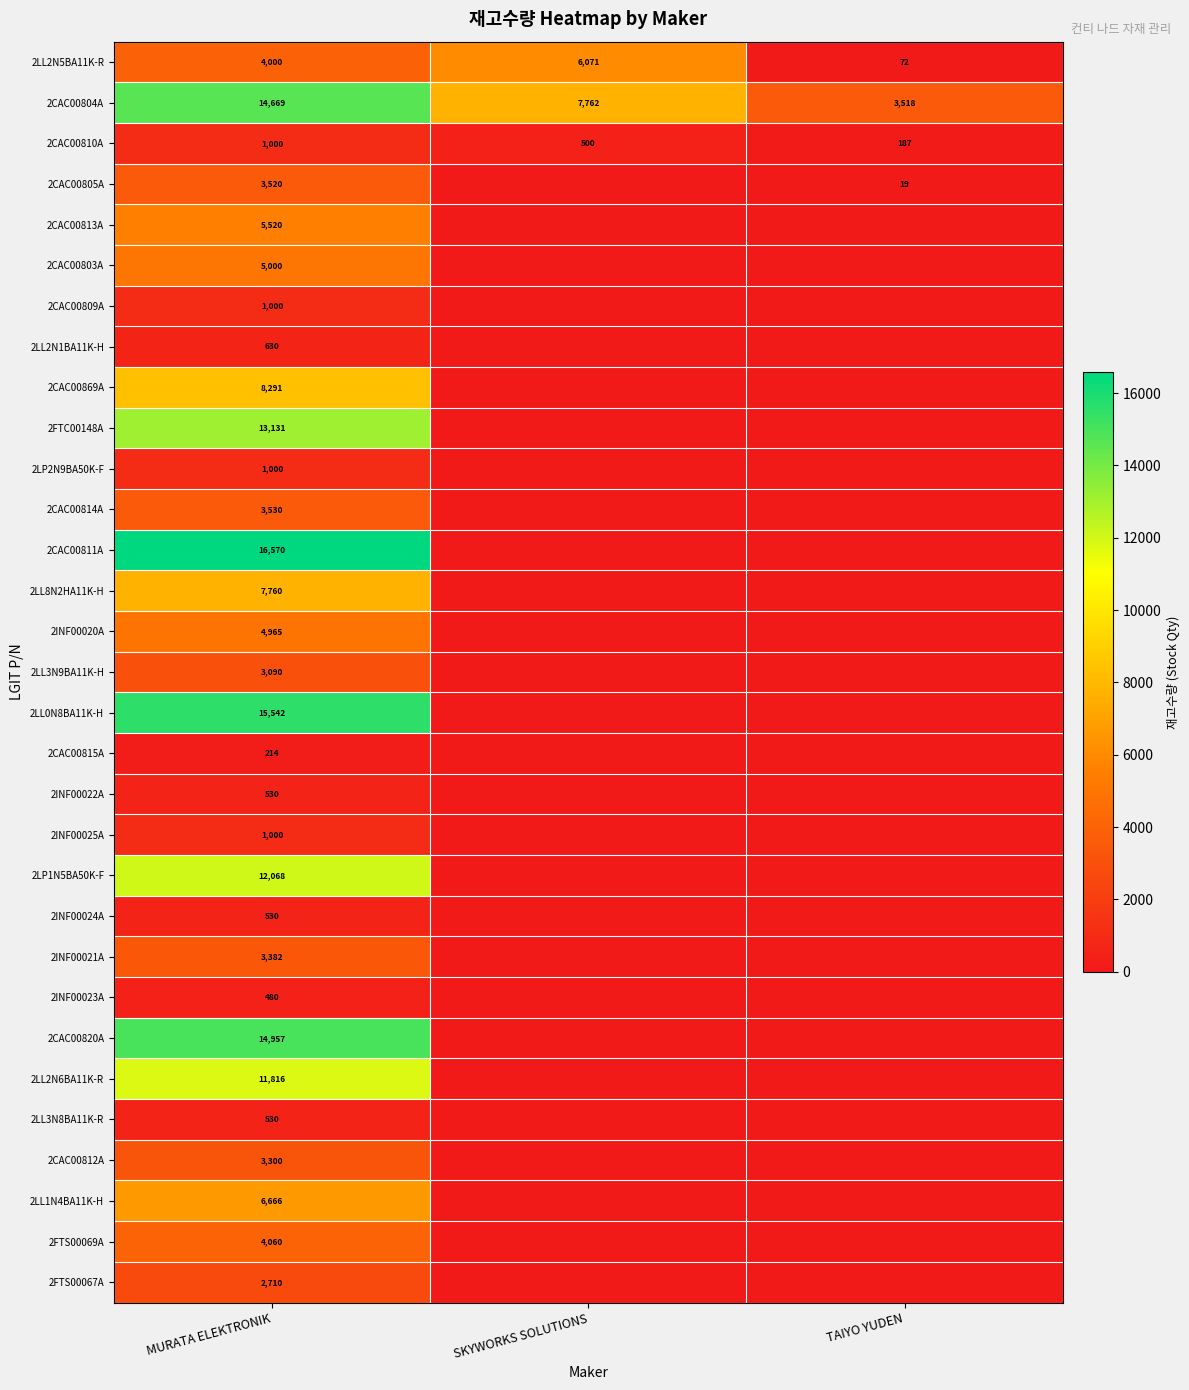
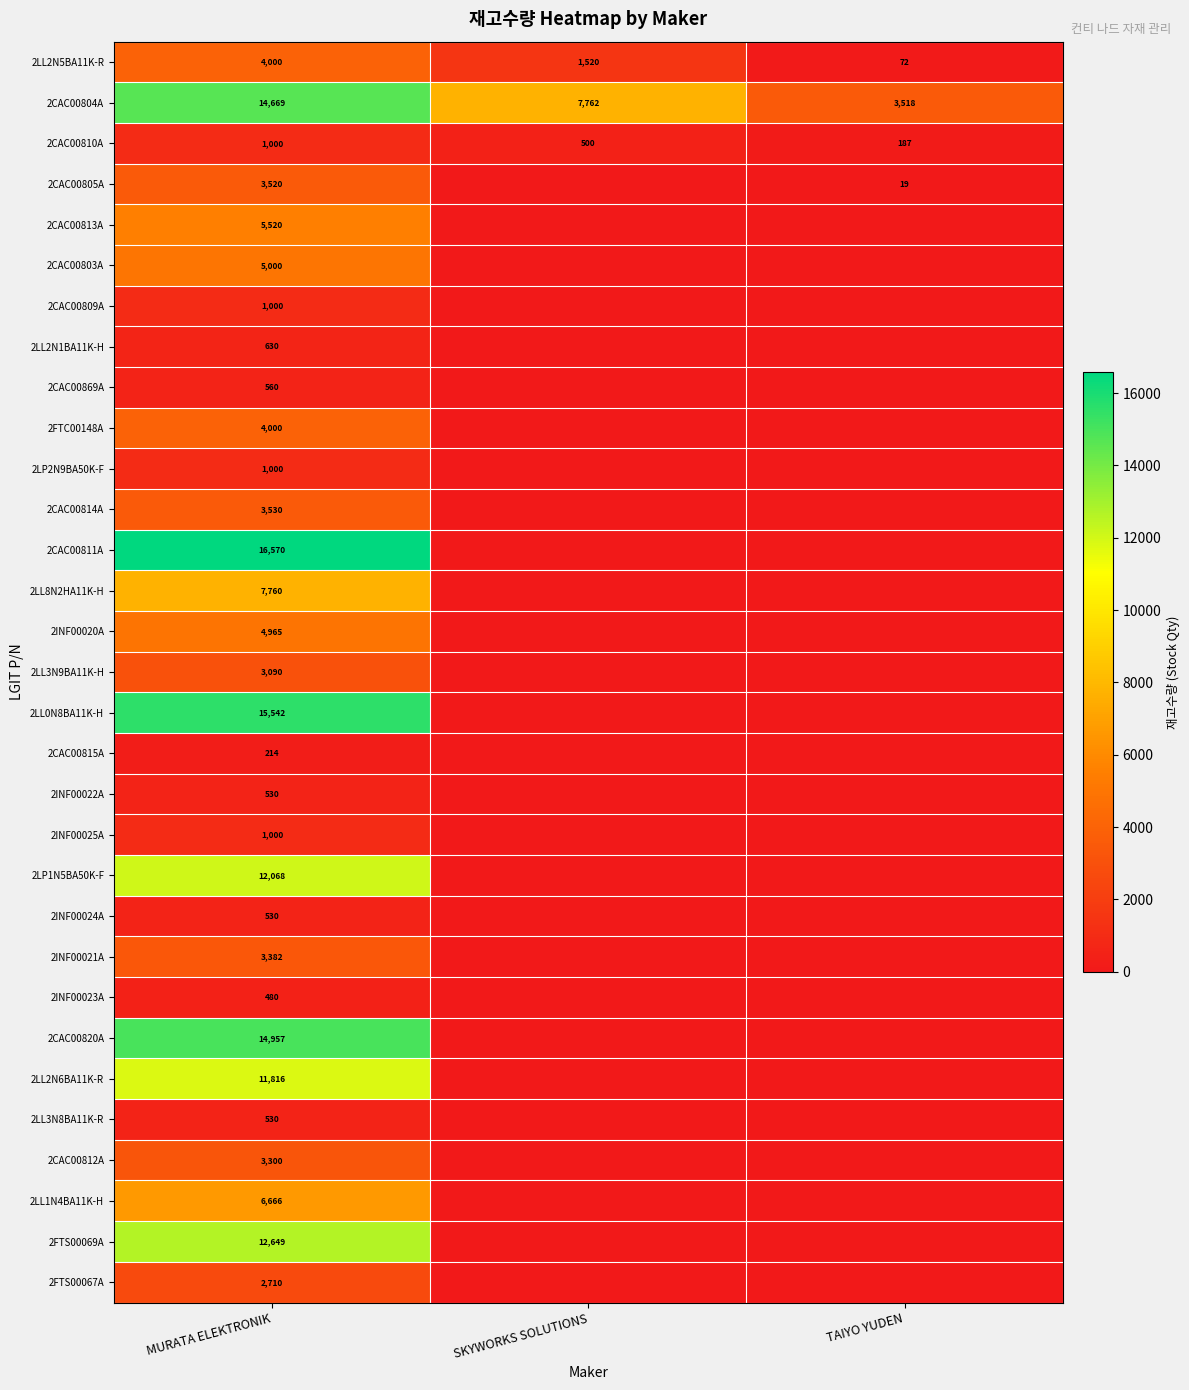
  {
    "2LL2N5BA11K-R": {
      "MURATA ELEKTRONIK": "4,000",
-     "SKYWORKS SOLUTIONS": "6,071",
+     "SKYWORKS SOLUTIONS": "1,520",
      "TAIYO YUDEN": "72"
    },
    "2CAC00804A": {
      "MURATA ELEKTRONIK": "14,669",
      "SKYWORKS SOLUTIONS": "7,762",
      "TAIYO YUDEN": "3,518"
    },
    "2CAC00810A": {
      "MURATA ELEKTRONIK": "1,000",
      "SKYWORKS SOLUTIONS": "500",
      "TAIYO YUDEN": "187"
    },
    "2CAC00805A": {
      "MURATA ELEKTRONIK": "3,520",
      "TAIYO YUDEN": "19"
    },
    "2CAC00813A": {
      "MURATA ELEKTRONIK": "5,520"
    },
    "2CAC00803A": {
      "MURATA ELEKTRONIK": "5,000"
    },
    "2CAC00809A": {
      "MURATA ELEKTRONIK": "1,000"
    },
    "2LL2N1BA11K-H": {
      "MURATA ELEKTRONIK": "630"
    },
    "2CAC00869A": {
-     "MURATA ELEKTRONIK": "8,291"
+     "MURATA ELEKTRONIK": "560"
    },
    "2FTC00148A": {
-     "MURATA ELEKTRONIK": "13,131"
+     "MURATA ELEKTRONIK": "4,000"
    },
    "2LP2N9BA50K-F": {
      "MURATA ELEKTRONIK": "1,000"
    },
    "2CAC00814A": {
      "MURATA ELEKTRONIK": "3,530"
    },
    "2CAC00811A": {
      "MURATA ELEKTRONIK": "16,570"
    },
    "2LL8N2HA11K-H": {
      "MURATA ELEKTRONIK": "7,760"
    },
    "2INF00020A": {
      "MURATA ELEKTRONIK": "4,965"
    },
    "2LL3N9BA11K-H": {
      "MURATA ELEKTRONIK": "3,090"
    },
    "2LL0N8BA11K-H": {
      "MURATA ELEKTRONIK": "15,542"
    },
    "2CAC00815A": {
      "MURATA ELEKTRONIK": "214"
    },
    "2INF00022A": {
      "MURATA ELEKTRONIK": "530"
    },
    "2INF00025A": {
      "MURATA ELEKTRONIK": "1,000"
    },
    "2LP1N5BA50K-F": {
      "MURATA ELEKTRONIK": "12,068"
    },
    "2INF00024A": {
      "MURATA ELEKTRONIK": "530"
    },
    "2INF00021A": {
      "MURATA ELEKTRONIK": "3,382"
    },
    "2INF00023A": {
      "MURATA ELEKTRONIK": "480"
    },
    "2CAC00820A": {
      "MURATA ELEKTRONIK": "14,957"
    },
    "2LL2N6BA11K-R": {
      "MURATA ELEKTRONIK": "11,816"
    },
    "2LL3N8BA11K-R": {
      "MURATA ELEKTRONIK": "530"
    },
    "2CAC00812A": {
      "MURATA ELEKTRONIK": "3,300"
    },
    "2LL1N4BA11K-H": {
      "MURATA ELEKTRONIK": "6,666"
    },
    "2FTS00069A": {
-     "MURATA ELEKTRONIK": "4,060"
+     "MURATA ELEKTRONIK": "12,649"
    },
    "2FTS00067A": {
      "MURATA ELEKTRONIK": "2,710"
    }
  }
